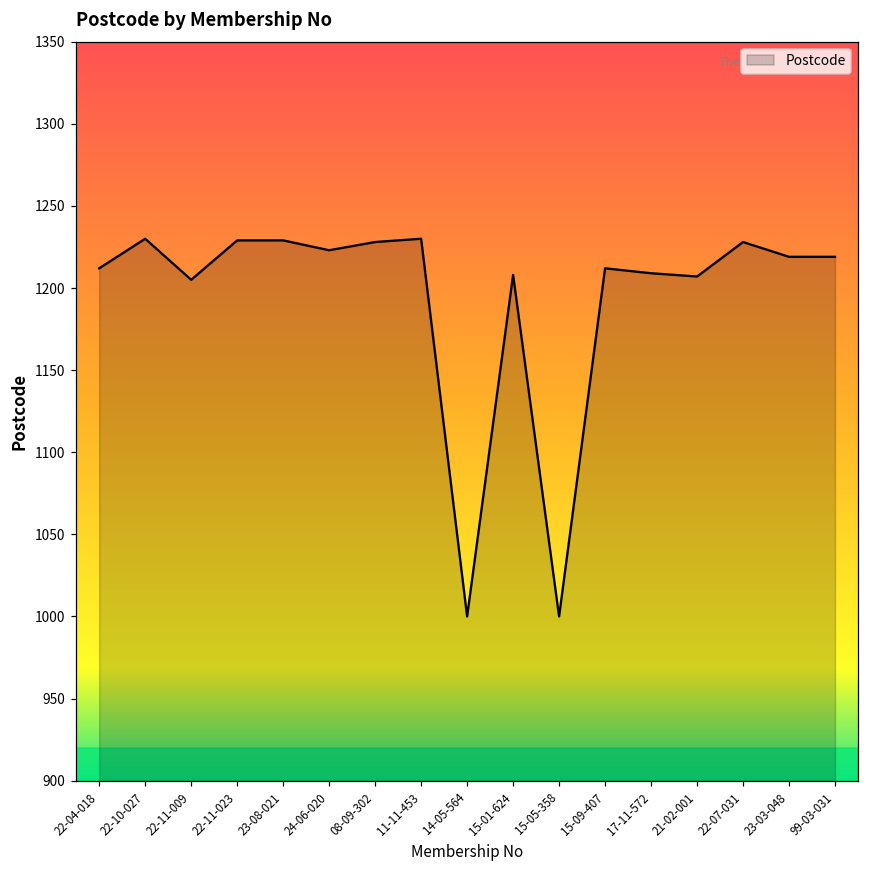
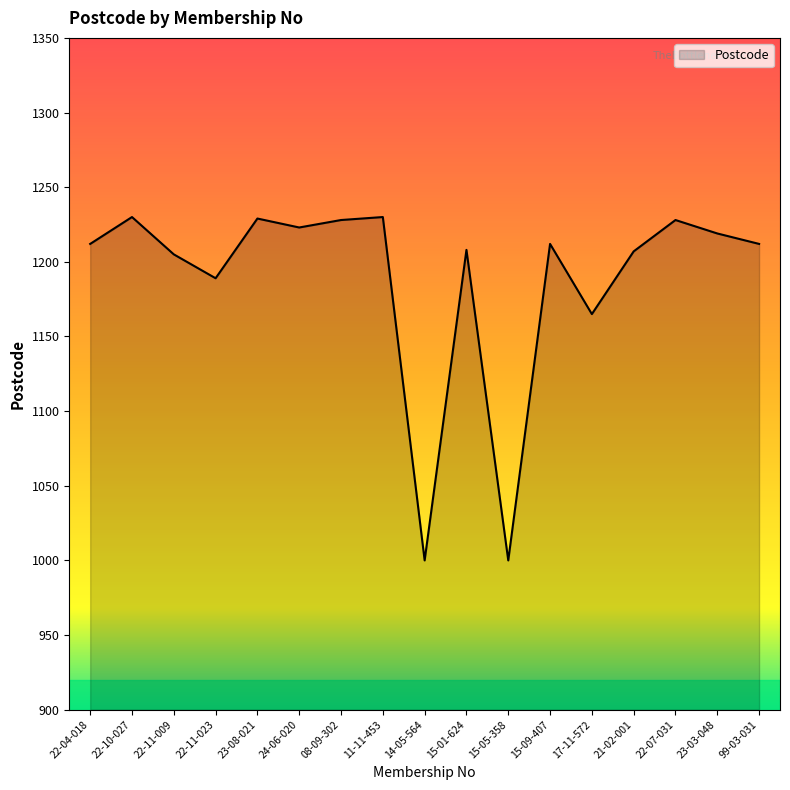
  {
    "22-04-018": 1212,
    "22-10-027": 1230,
    "22-11-009": 1205,
-   "22-11-023": 1229,
+   "22-11-023": 1189,
    "23-08-021": 1229,
    "24-06-020": 1223,
    "08-09-302": 1228,
    "11-11-453": 1230,
    "14-05-564": 1000,
    "15-01-624": 1208,
    "15-05-358": 1000,
    "15-09-407": 1212,
-   "17-11-572": 1209,
+   "17-11-572": 1165,
    "21-02-001": 1207,
    "22-07-031": 1228,
    "23-03-048": 1219,
-   "99-03-031": 1219
+   "99-03-031": 1212
  }
